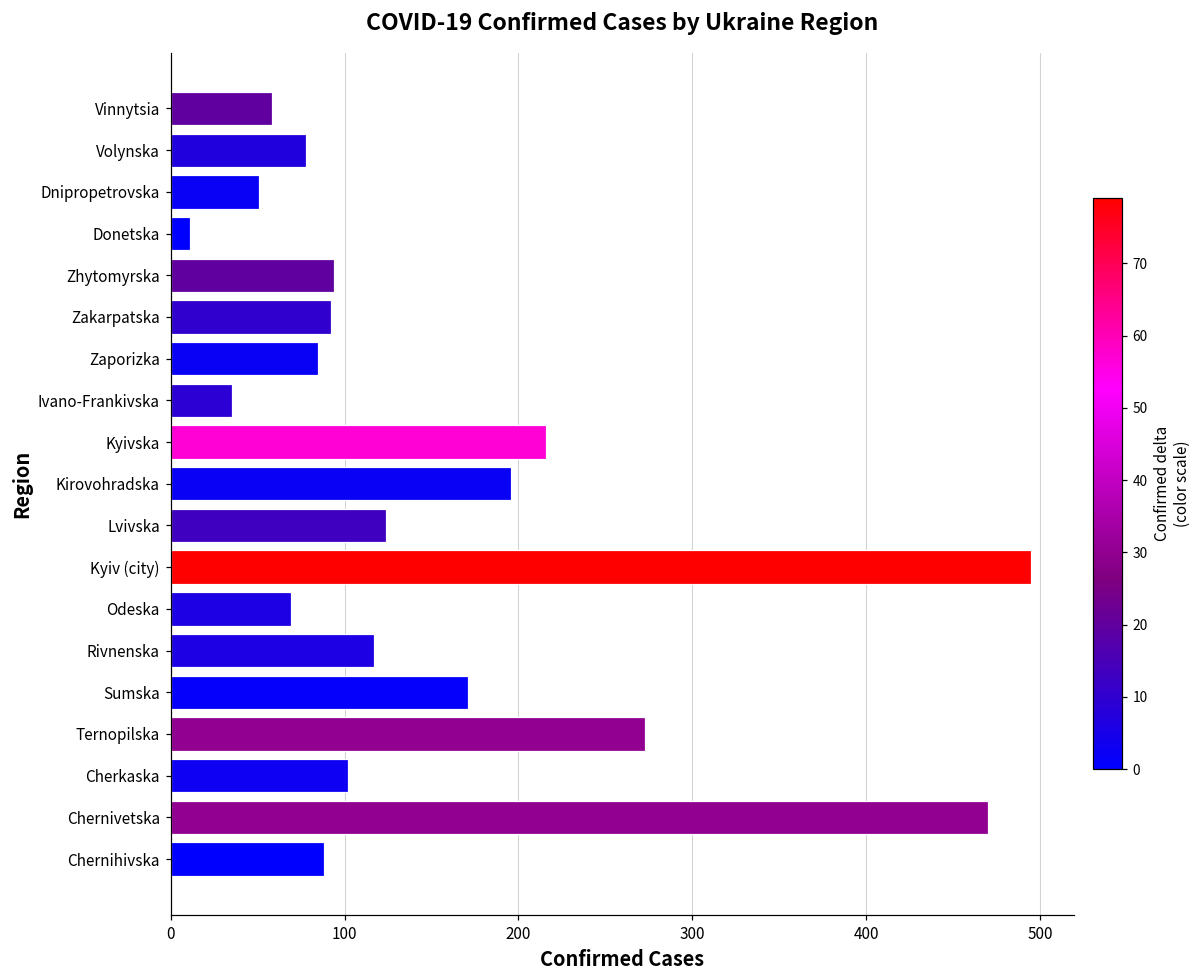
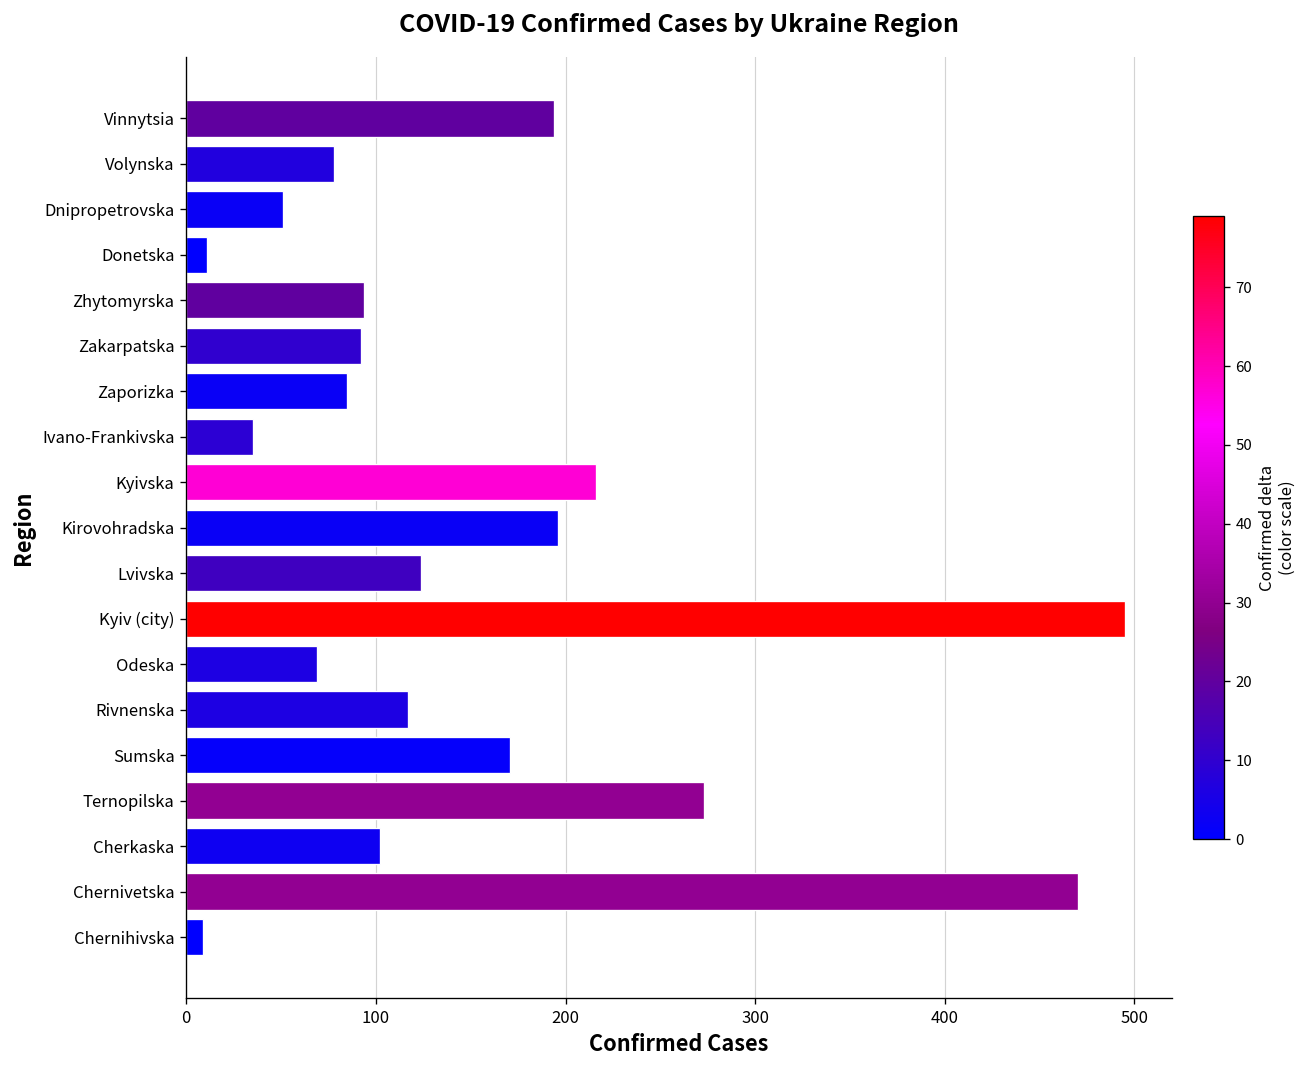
  {
-   "Vinnytsia": 58,
+   "Vinnytsia": 194,
    "Volynska": 78,
    "Dnipropetrovska": 51,
    "Donetska": 11,
    "Zhytomyrska": 94,
    "Zakarpatska": 92,
    "Zaporizka": 85,
    "Ivano-Frankivska": 35,
    "Kyivska": 216,
    "Kirovohradska": 196,
    "Lvivska": 124,
    "Kyiv (city)": 495,
    "Odeska": 69,
    "Rivnenska": 117,
    "Sumska": 171,
    "Ternopilska": 273,
    "Cherkaska": 102,
    "Chernivetska": 470,
-   "Chernihivska": 88
+   "Chernihivska": 9
  }
